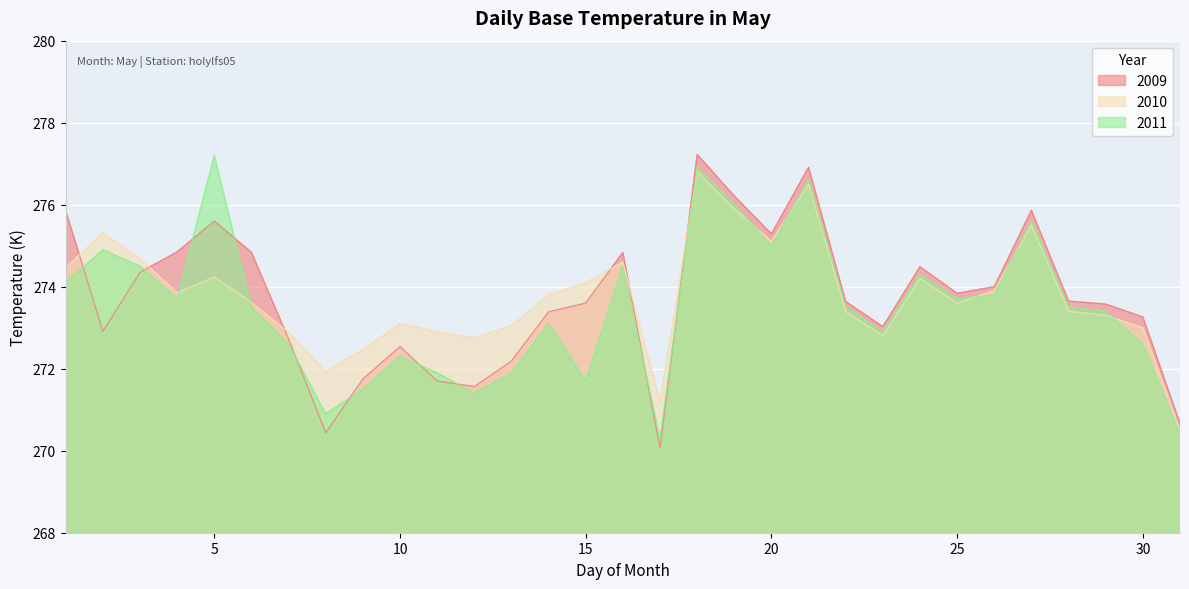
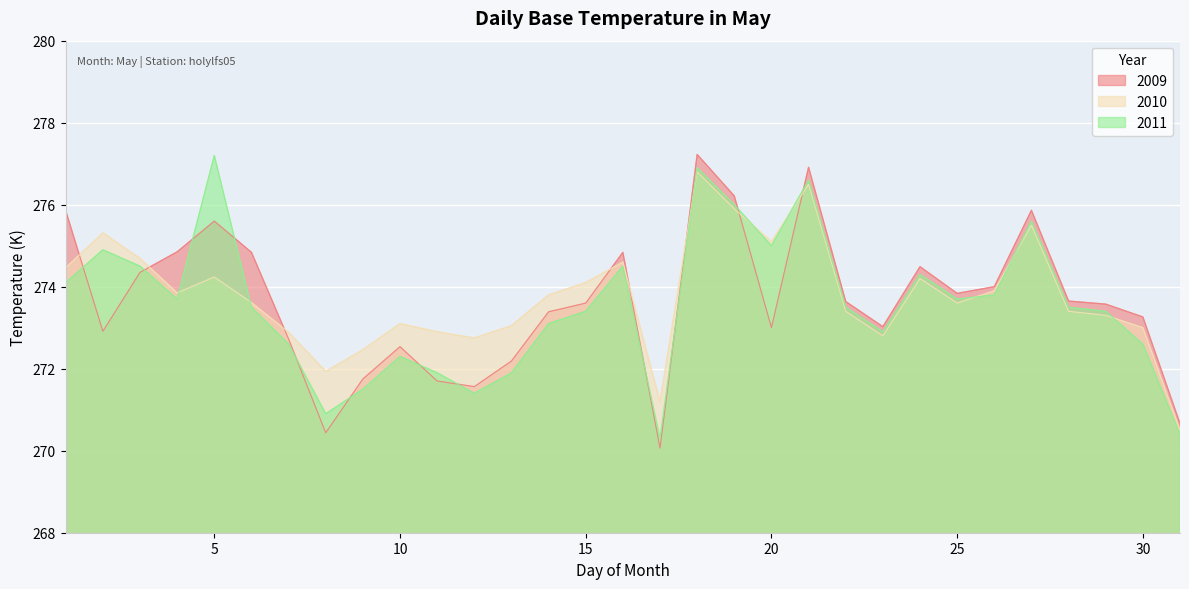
  {
    "2009": {
      "5": 275.6,
      "10": 272.5,
      "15": 273.6,
-     "20": 275.3,
+     "20": 273.0,
      "25": 273.8,
      "30": 273.3
    },
    "2010": {
      "5": 274.2,
      "10": 273.1,
      "15": 274.1,
      "20": 275.1,
      "25": 273.6,
      "30": 273.0
    },
    "2011": {
      "5": 277.2,
      "10": 272.3,
-     "15": 271.7,
+     "15": 273.4,
      "20": 275.0,
      "25": 273.7,
      "30": 272.6
    }
  }
